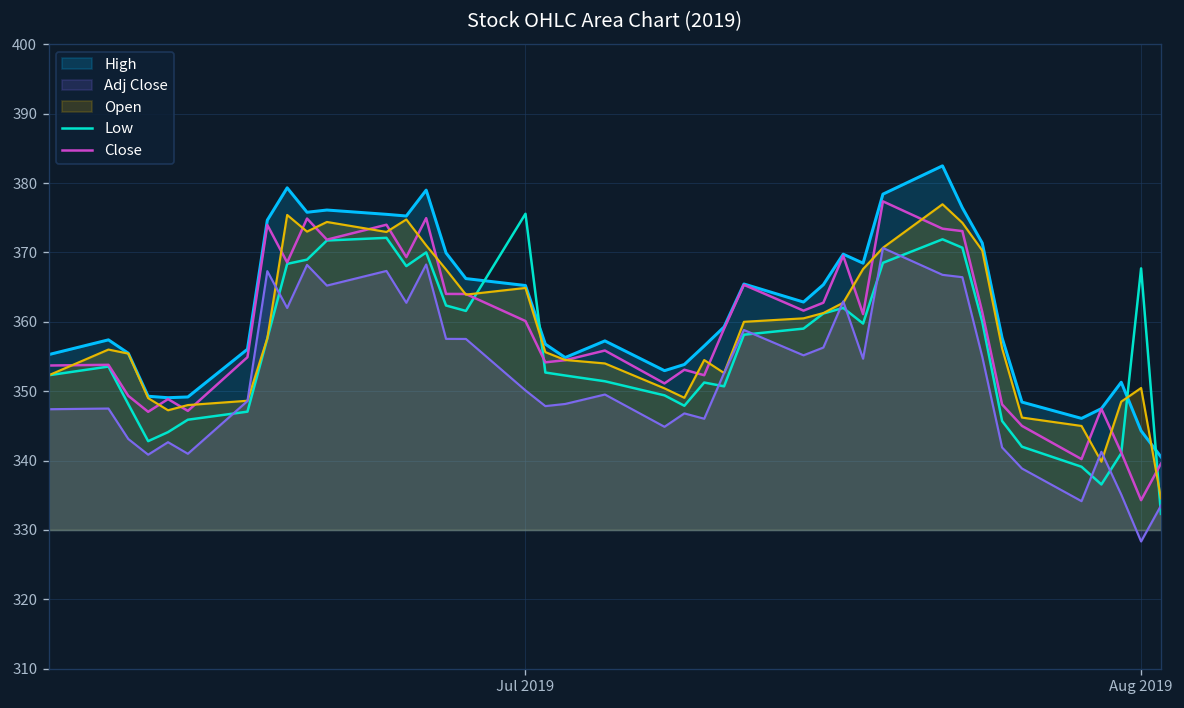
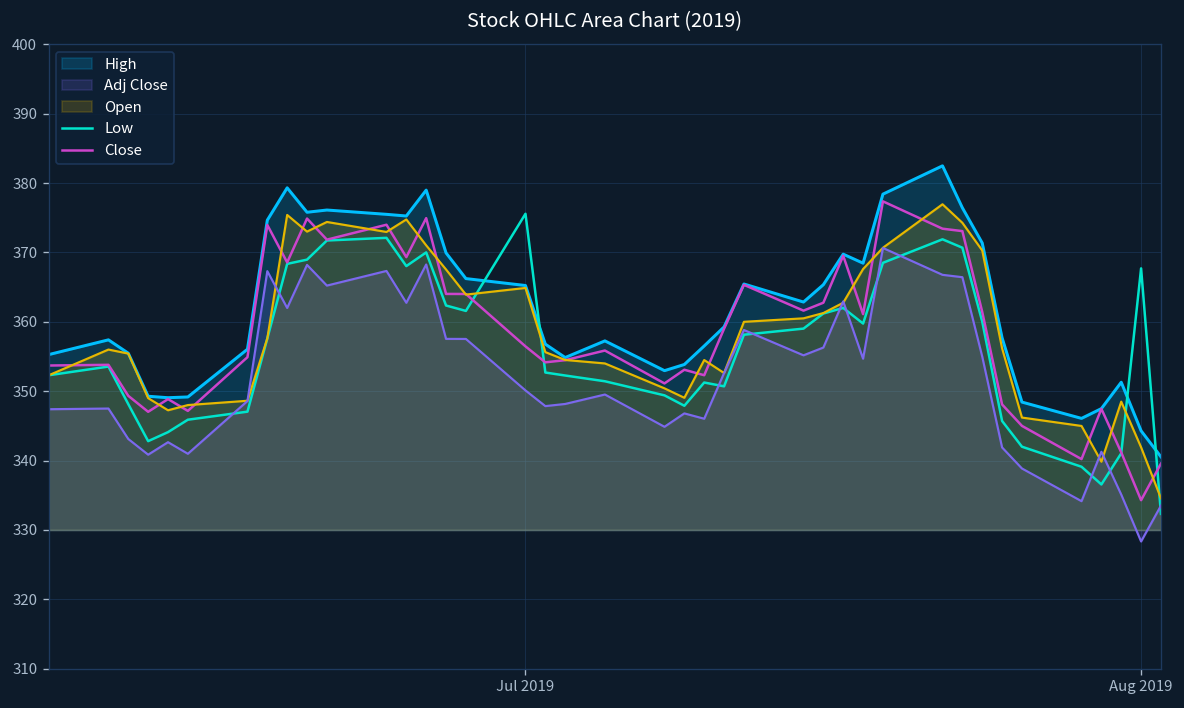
  {
    "Low": {
      "Jul 2019": 376,
      "Aug 2019": 368
    },
    "Close": {
-     "Jul 2019": 360,
+     "Jul 2019": 356,
      "Aug 2019": 334
    },
    "Open": {
-     "Aug 2019": 350
+     "Aug 2019": 342
    }
  }
